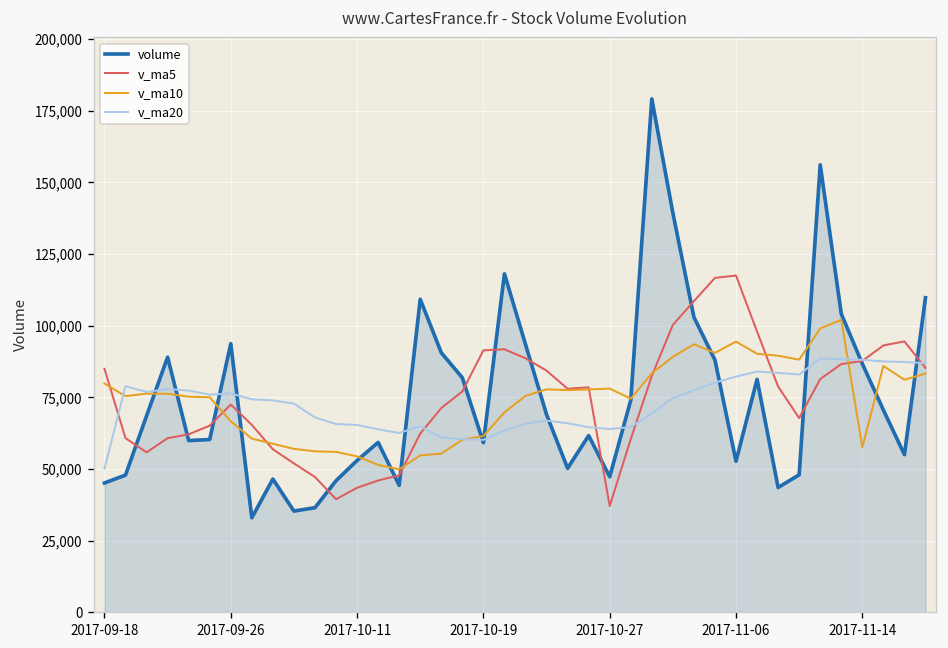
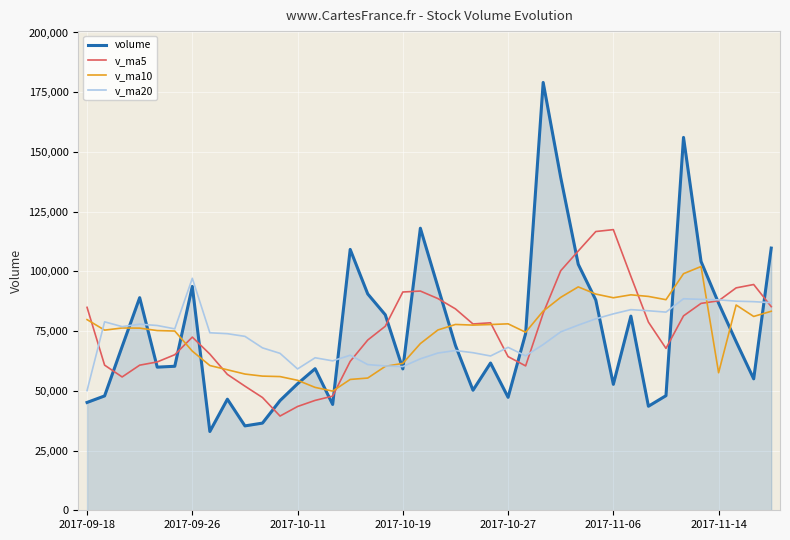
  {
    "volume": {
      "2017-09-18": "45,000",
      "2017-09-26": "94,000",
      "2017-10-11": "53,000",
      "2017-10-27": "47,000",
      "2017-11-06": "53,000"
    },
    "v_ma5": {
      "2017-09-18": "85,000",
      "2017-09-26": "72,000",
      "2017-10-11": "43,000",
      "2017-10-19": "91,000",
-     "2017-10-27": "37,000",
+     "2017-10-27": "64,000",
      "2017-11-06": "117,000"
    },
    "v_ma10": {
      "2017-09-18": "80,000",
      "2017-09-26": "67,000",
      "2017-10-11": "54,000",
      "2017-10-19": "62,000",
      "2017-10-27": "78,000",
-     "2017-11-06": "94,000",
+     "2017-11-06": "89,000",
      "2017-11-14": "58,000"
    },
    "v_ma20": {
      "2017-09-18": "50,000",
-     "2017-09-26": "76,000",
-     "2017-10-11": "65,000",
-     "2017-10-27": "64,000",
+     "2017-09-26": "97,000",
+     "2017-10-11": "59,000",
+     "2017-10-27": "68,000",
      "2017-11-06": "82,000"
    }
  }
